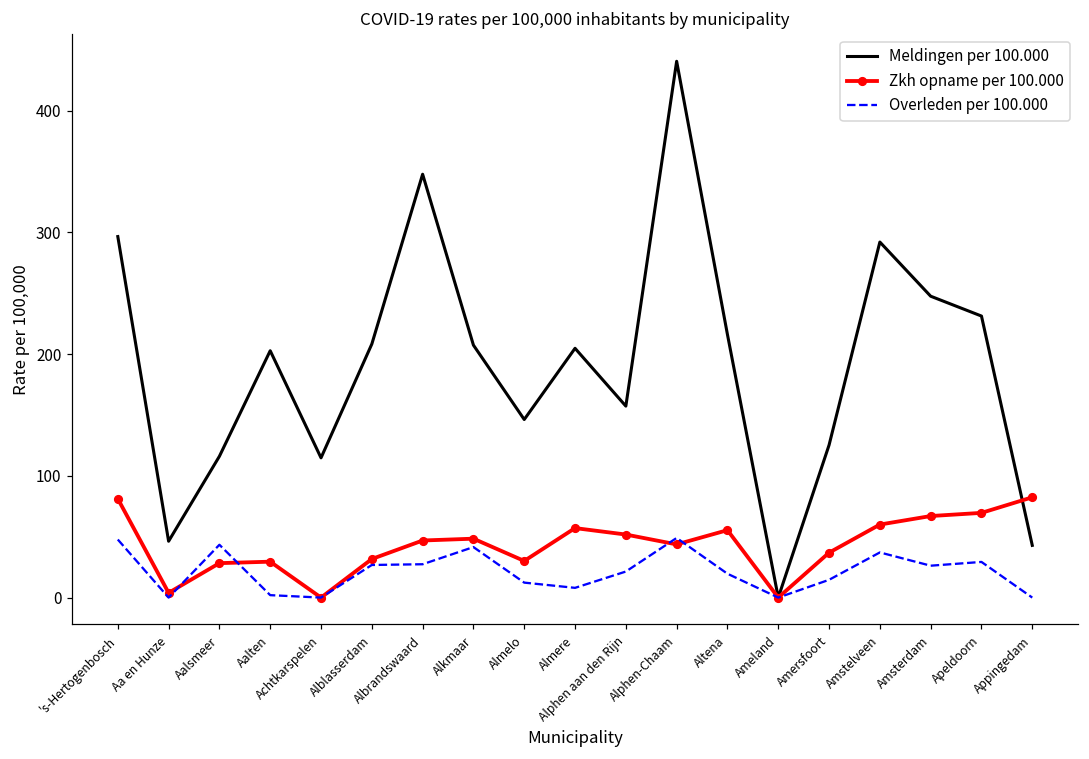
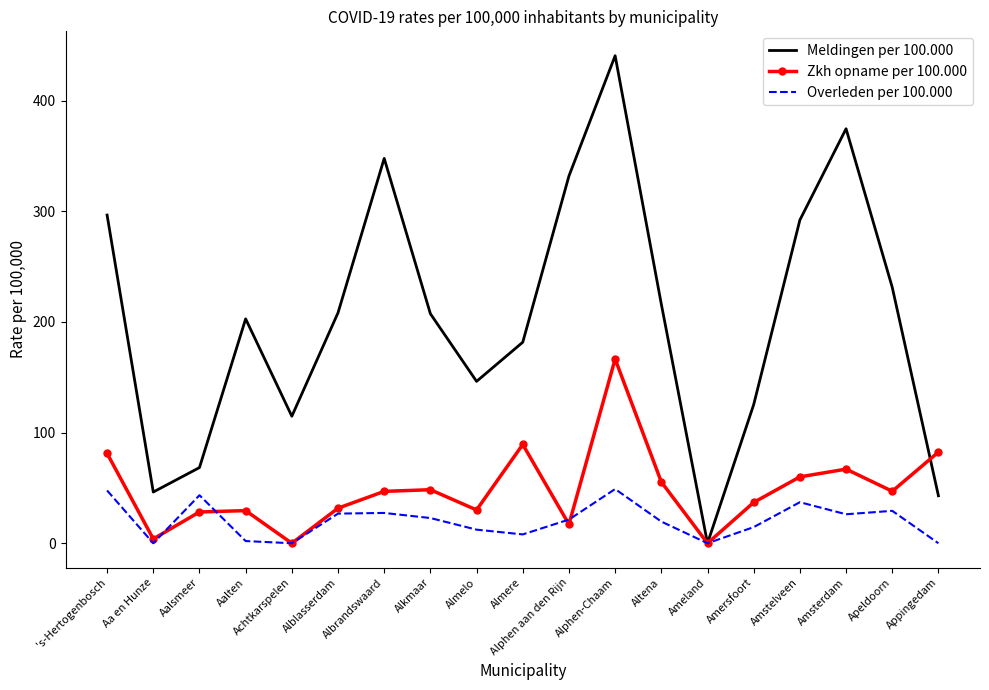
  {
    "Meldingen per 100.000": {
      "'s-Hertogenbosch": 297,
      "Aa en Hunze": 46,
-     "Aalsmeer": 116,
+     "Aalsmeer": 68,
      "Aalten": 203,
      "Achtkarspelen": 115,
      "Alblasserdam": 208,
      "Albrandswaard": 348,
      "Alkmaar": 207,
      "Almelo": 146,
-     "Almere": 205,
-     "Alphen aan den Rijn": 157,
+     "Almere": 182,
+     "Alphen aan den Rijn": 332,
      "Alphen-Chaam": 441,
      "Altena": 216,
      "Amersfoort": 125,
      "Amstelveen": 292,
-     "Amsterdam": 248,
+     "Amsterdam": 375,
      "Apeldoorn": 231,
      "Appingedam": 43
    },
    "Zkh opname per 100.000": {
      "'s-Hertogenbosch": 81,
      "Aa en Hunze": 4,
      "Aalsmeer": 28,
      "Aalten": 30,
      "Alblasserdam": 32,
      "Albrandswaard": 47,
      "Alkmaar": 48,
      "Almelo": 30,
-     "Almere": 57,
-     "Alphen aan den Rijn": 52,
-     "Alphen-Chaam": 44,
+     "Almere": 89,
+     "Alphen aan den Rijn": 17,
+     "Alphen-Chaam": 167,
      "Altena": 55,
      "Amersfoort": 37,
      "Amstelveen": 60,
      "Amsterdam": 67,
-     "Apeldoorn": 70,
+     "Apeldoorn": 47,
      "Appingedam": 82
    },
    "Overleden per 100.000": {
      "'s-Hertogenbosch": 48,
      "Aa en Hunze": 0,
      "Aalsmeer": 43,
      "Aalten": 2,
      "Alblasserdam": 27,
      "Albrandswaard": 27,
-     "Alkmaar": 42,
+     "Alkmaar": 23,
      "Almelo": 12,
      "Almere": 8,
      "Alphen aan den Rijn": 21,
      "Alphen-Chaam": 49,
      "Altena": 20,
      "Amersfoort": 15,
      "Amstelveen": 37,
      "Amsterdam": 26,
      "Apeldoorn": 29,
      "Appingedam": 0
    }
  }
